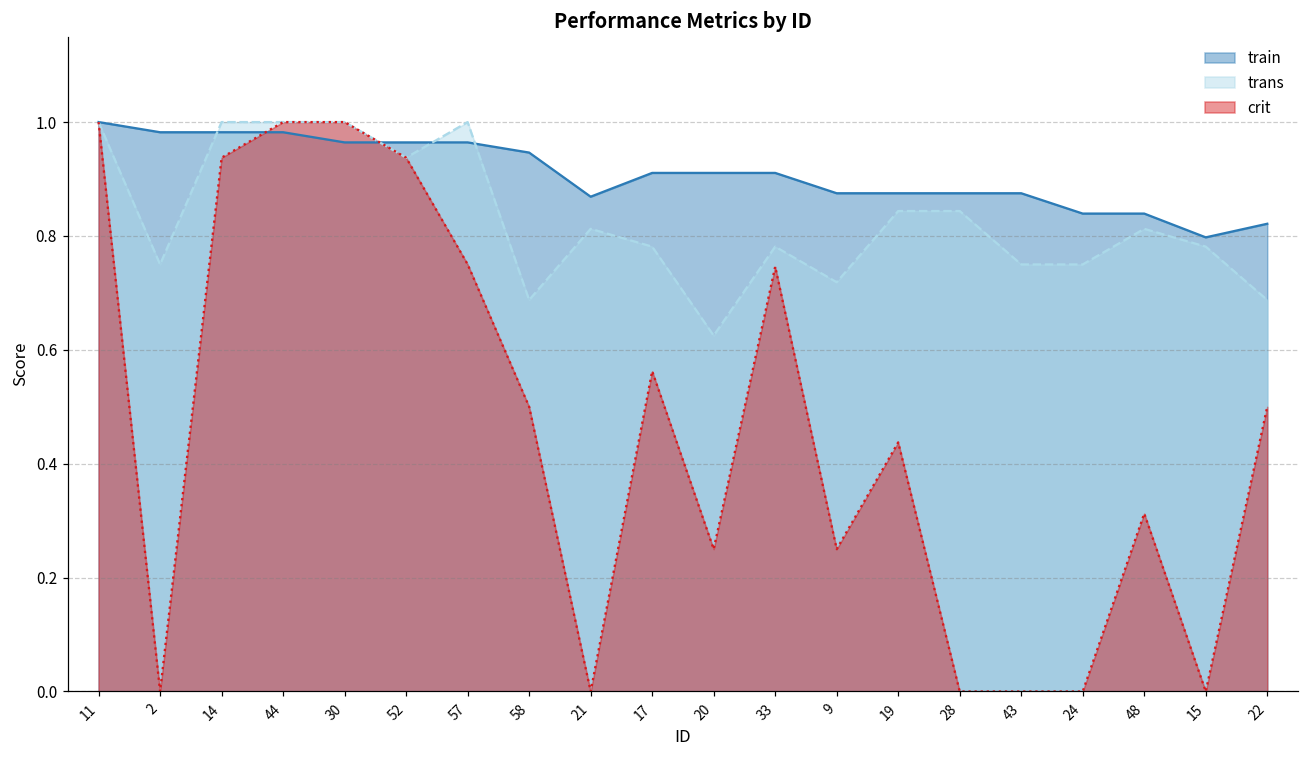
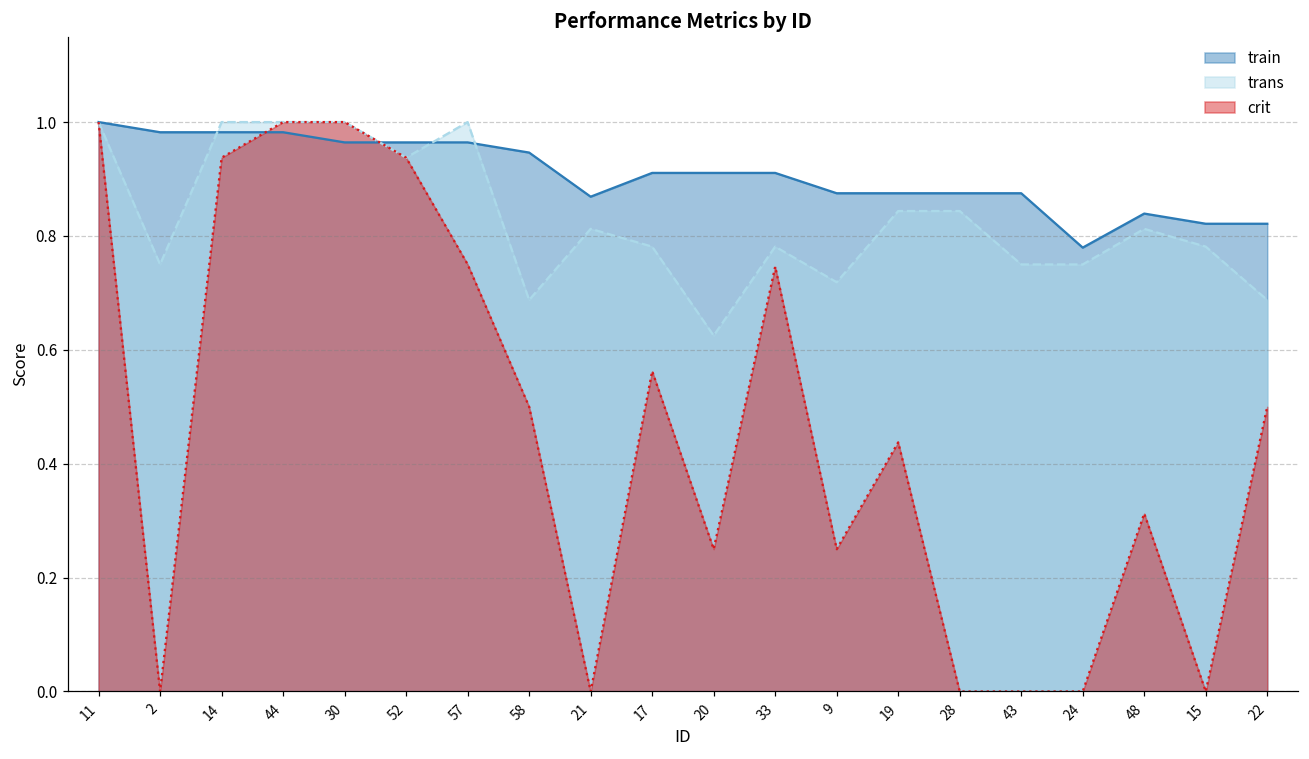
  {
    "train": {
      "2": 0.98,
      "14": 0.98,
      "44": 0.98,
      "30": 0.96,
      "52": 0.96,
      "57": 0.96,
      "58": 0.95,
      "21": 0.87,
      "17": 0.91,
      "20": 0.91,
      "33": 0.91,
      "9": 0.88,
      "19": 0.88,
      "28": 0.88,
      "43": 0.88,
-     "24": 0.84,
+     "24": 0.78,
      "48": 0.84,
-     "15": 0.80,
+     "15": 0.82,
      "22": 0.82
    },
    "trans": {
      "2": 0.75,
      "14": 1.00,
      "57": 1.00,
      "58": 0.69,
      "21": 0.81,
      "17": 0.78,
      "20": 0.63,
      "33": 0.78,
      "9": 0.72,
      "19": 0.84,
      "28": 0.84,
      "43": 0.75,
      "24": 0.75,
      "48": 0.81,
      "15": 0.78,
      "22": 0.69
    },
    "crit": {
      "2": 0.00,
      "14": 0.94,
      "57": 0.75,
      "58": 0.50,
      "21": 0.00,
      "17": 0.56,
      "20": 0.25,
      "33": 0.75,
      "9": 0.25,
      "19": 0.44,
      "28": 0.00,
      "43": 0.00,
      "24": 0.00,
      "48": 0.31,
      "15": 0.00,
      "22": 0.50
    }
  }
